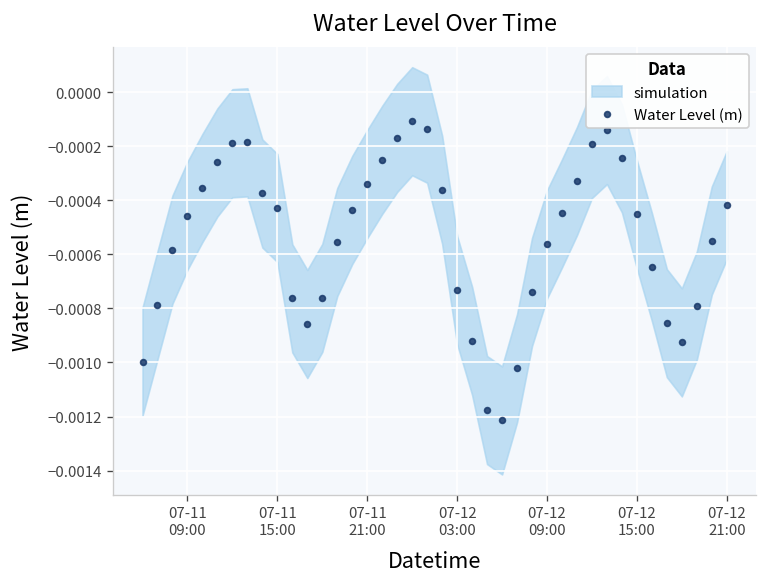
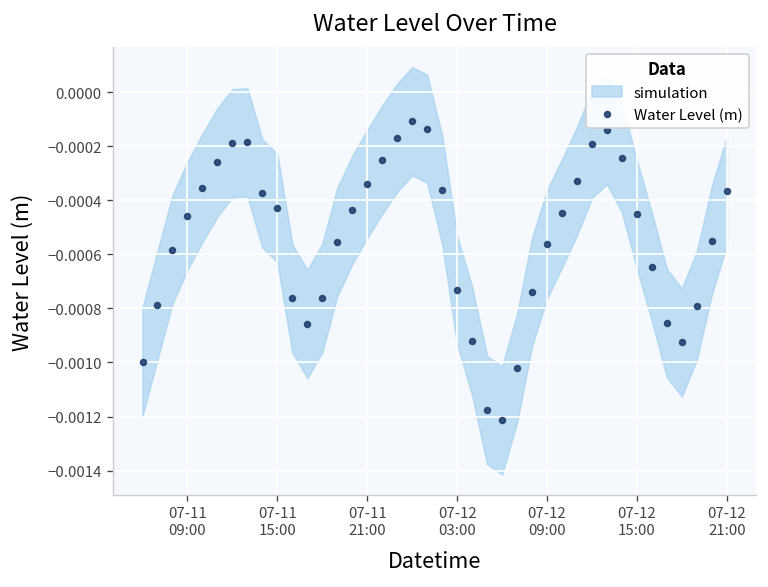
  {
    "Water Level (m)": {
      "07-11 09:00": -0.00046,
      "07-11 15:00": -0.00043,
      "07-11 21:00": -0.00034,
      "07-12 03:00": -0.00073,
      "07-12 09:00": -0.00056,
      "07-12 15:00": -0.00045,
-     "07-12 21:00": -0.00042
+     "07-12 21:00": -0.00037
    }
  }
